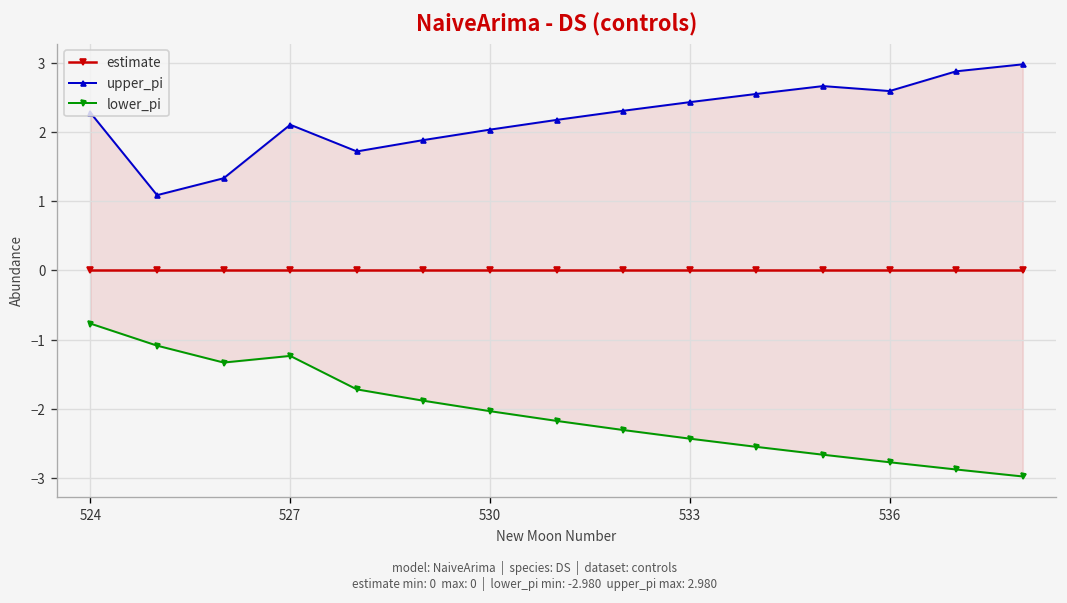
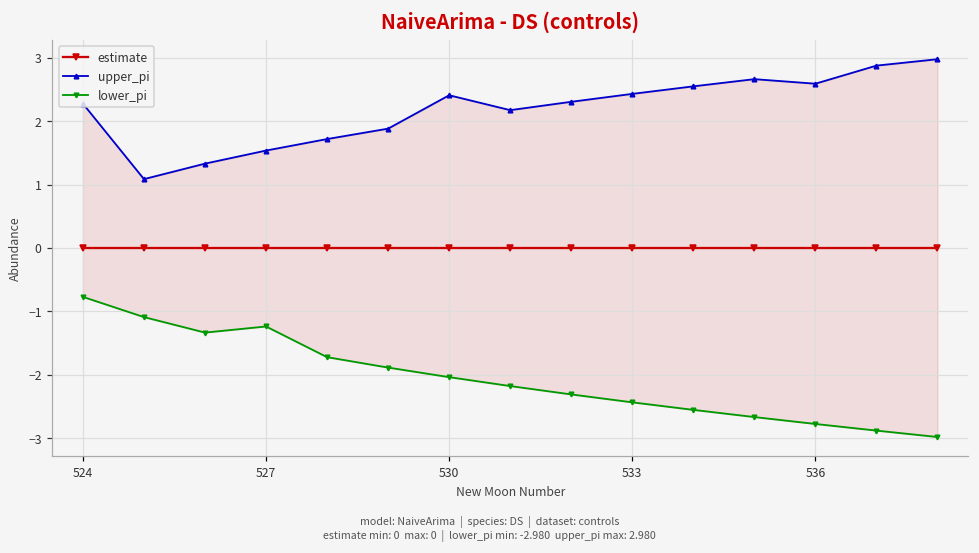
  {
    "estimate": {
      "524": 0.0,
      "527": 0.0,
      "530": 0.0,
      "533": 0.0,
      "536": 0.0
    },
    "upper_pi": {
      "524": 2.3,
-     "527": 2.1,
-     "530": 2.0,
+     "527": 1.5,
+     "530": 2.4,
      "533": 2.4,
      "536": 2.6
    },
    "lower_pi": {
      "524": -0.8,
      "527": -1.2,
      "530": -2.0,
      "533": -2.4,
      "536": -2.8
    }
  }
